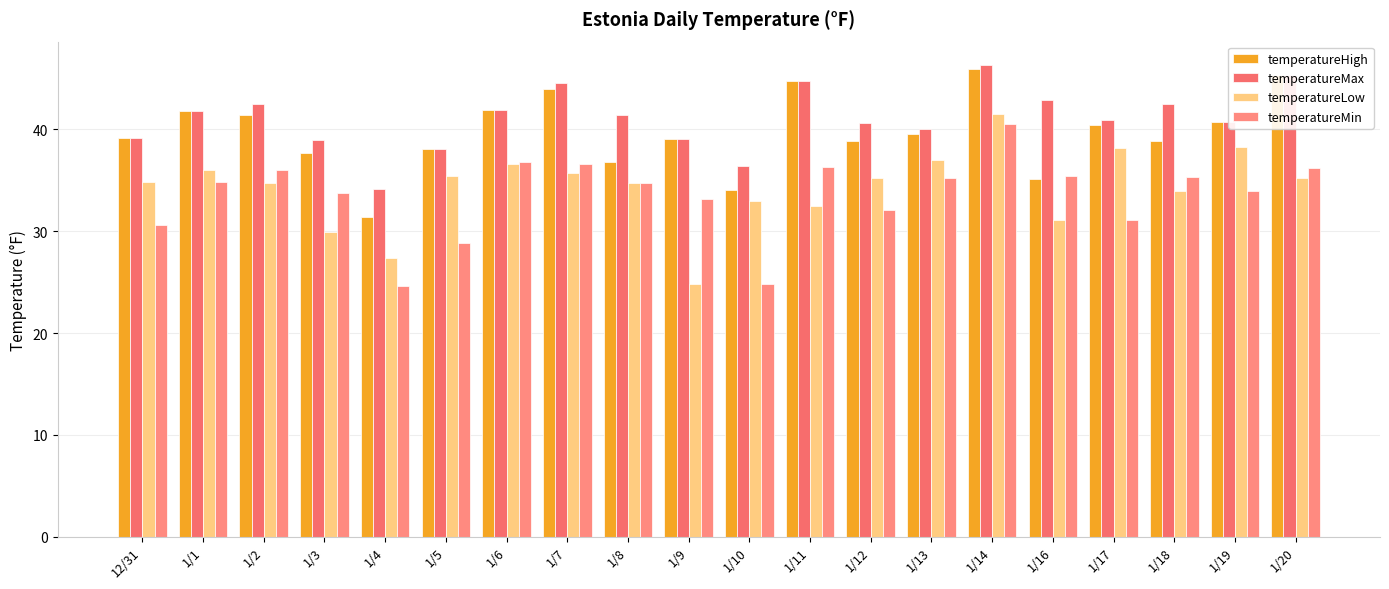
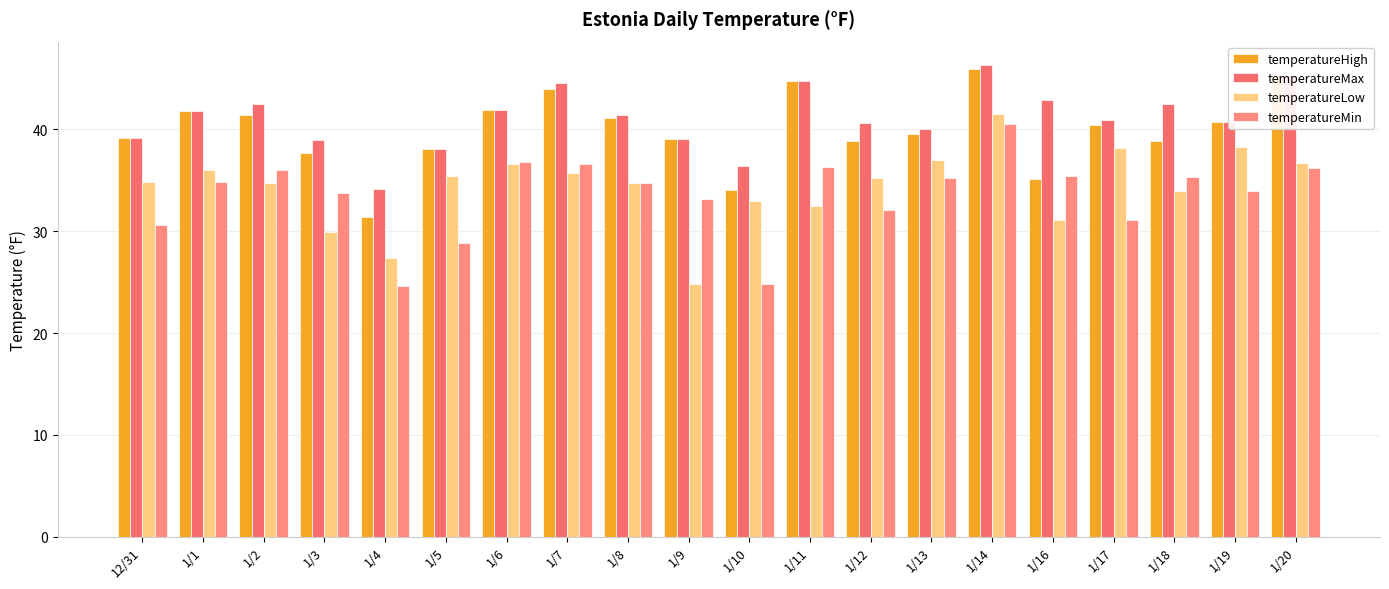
  {
    "temperatureHigh": {
      "12/31": 39.1,
      "1/1": 41.9,
      "1/2": 41.4,
      "1/3": 37.7,
      "1/4": 31.4,
      "1/5": 38.0,
      "1/6": 41.9,
      "1/7": 43.9,
-     "1/8": 36.8,
+     "1/8": 41.1,
      "1/9": 39.0,
      "1/10": 34.0,
      "1/11": 44.7,
      "1/12": 38.9,
      "1/13": 39.5,
      "1/14": 45.9,
      "1/16": 35.1,
      "1/17": 40.5,
      "1/18": 38.9,
      "1/19": 40.7
    },
    "temperatureLow": {
      "12/31": 34.8,
      "1/1": 36.1,
      "1/2": 34.8,
      "1/3": 29.9,
      "1/4": 27.3,
      "1/5": 35.4,
      "1/6": 36.6,
      "1/7": 35.7,
      "1/8": 34.8,
      "1/9": 24.8,
      "1/10": 33.0,
      "1/11": 32.5,
      "1/12": 35.2,
      "1/13": 37.0,
      "1/14": 41.5,
      "1/16": 31.1,
      "1/17": 38.2,
      "1/18": 34.0,
      "1/19": 38.3,
-     "1/20": 35.3
+     "1/20": 36.7
    }
  }
